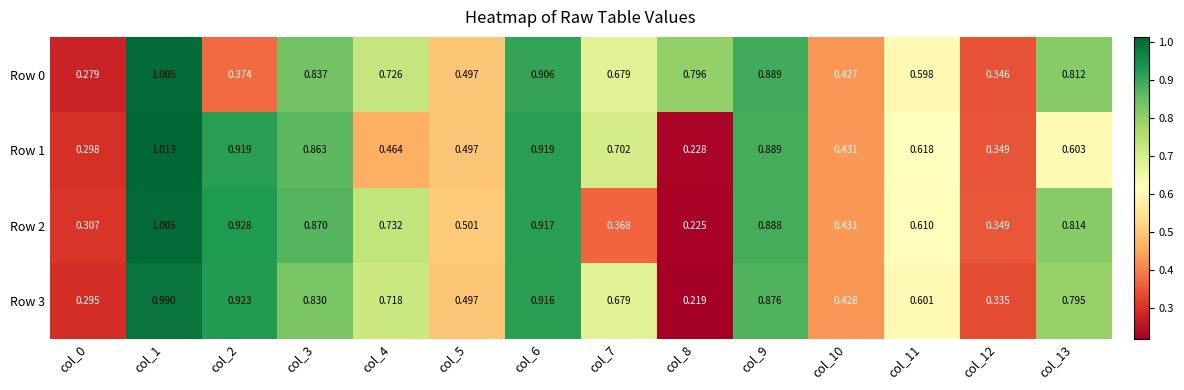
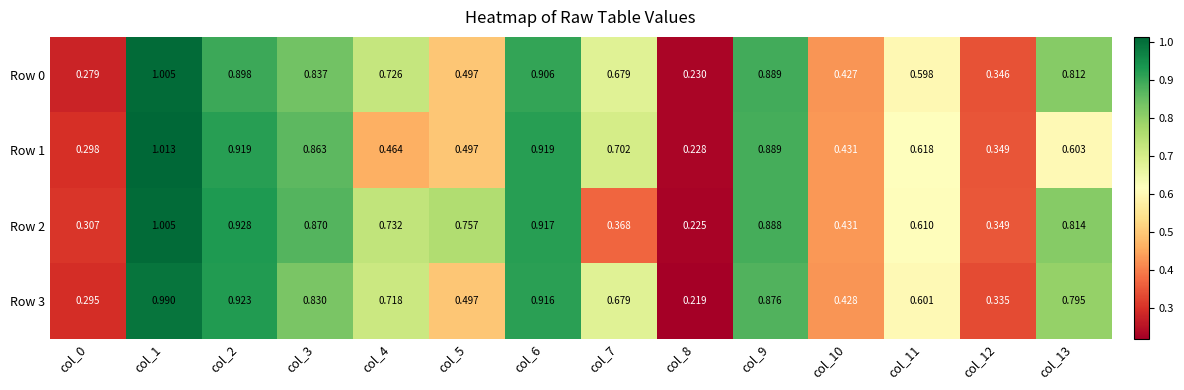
  {
    "Row 0": {
      "col_0": 0.279,
      "col_1": 1.005,
-     "col_2": 0.374,
+     "col_2": 0.898,
      "col_3": 0.837,
      "col_4": 0.726,
      "col_5": 0.497,
      "col_6": 0.906,
      "col_7": 0.679,
-     "col_8": 0.796,
+     "col_8": 0.230,
      "col_9": 0.889,
      "col_10": 0.427,
      "col_11": 0.598,
      "col_12": 0.346,
      "col_13": 0.812
    },
    "Row 1": {
      "col_0": 0.298,
      "col_1": 1.013,
      "col_2": 0.919,
      "col_3": 0.863,
      "col_4": 0.464,
      "col_5": 0.497,
      "col_6": 0.919,
      "col_7": 0.702,
      "col_8": 0.228,
      "col_9": 0.889,
      "col_10": 0.431,
      "col_11": 0.618,
      "col_12": 0.349,
      "col_13": 0.603
    },
    "Row 2": {
      "col_0": 0.307,
      "col_1": 1.005,
      "col_2": 0.928,
      "col_3": 0.870,
      "col_4": 0.732,
-     "col_5": 0.501,
+     "col_5": 0.757,
      "col_6": 0.917,
      "col_7": 0.368,
      "col_8": 0.225,
      "col_9": 0.888,
      "col_10": 0.431,
      "col_11": 0.610,
      "col_12": 0.349,
      "col_13": 0.814
    },
    "Row 3": {
      "col_0": 0.295,
      "col_1": 0.990,
      "col_2": 0.923,
      "col_3": 0.830,
      "col_4": 0.718,
      "col_5": 0.497,
      "col_6": 0.916,
      "col_7": 0.679,
      "col_8": 0.219,
      "col_9": 0.876,
      "col_10": 0.428,
      "col_11": 0.601,
      "col_12": 0.335,
      "col_13": 0.795
    }
  }
